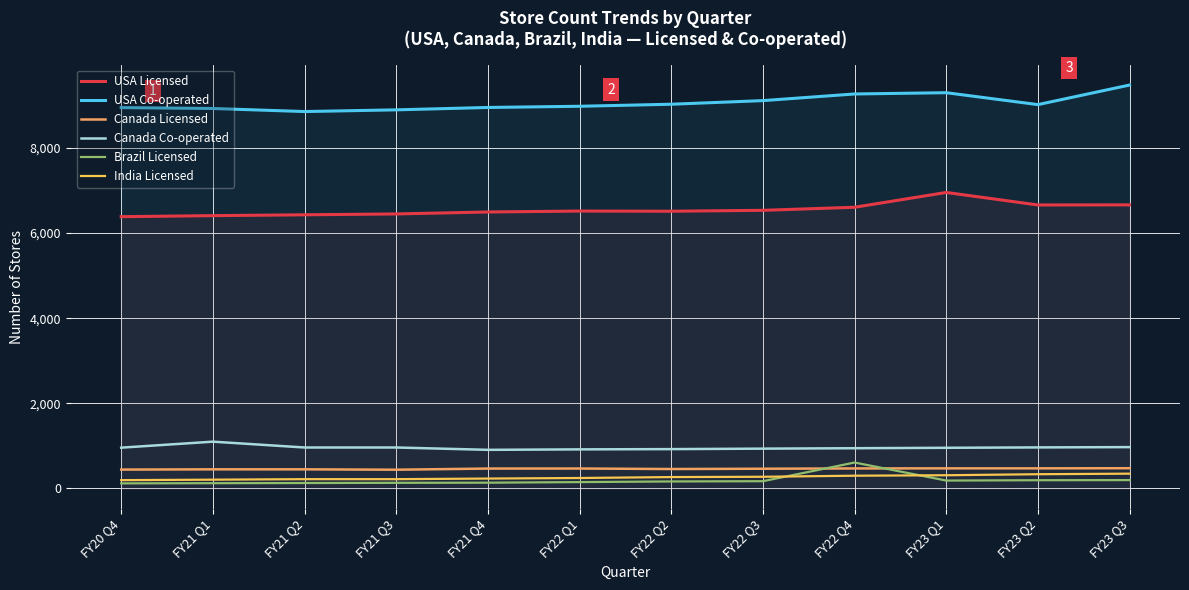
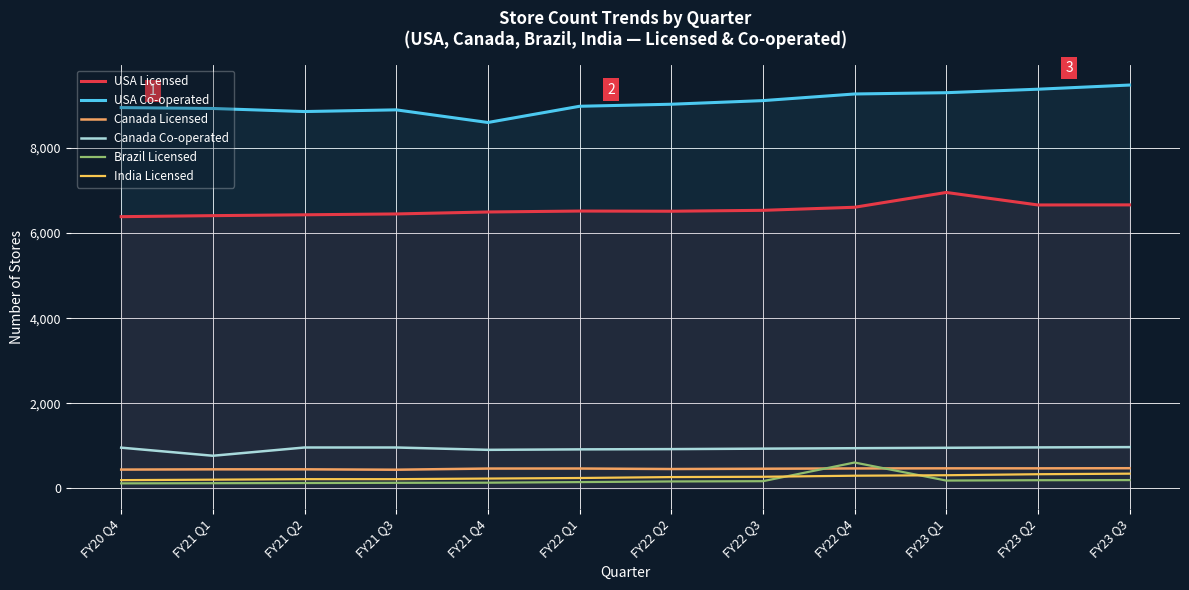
  {
    "USA Licensed": {
      "FY20 Q4": "6,400",
      "FY21 Q1": "6,400",
      "FY21 Q2": "6,400",
      "FY21 Q3": "6,500",
      "FY21 Q4": "6,500",
      "FY22 Q1": "6,500",
      "FY22 Q2": "6,500",
      "FY22 Q3": "6,500",
      "FY22 Q4": "6,600",
      "FY23 Q1": "7,000",
      "FY23 Q2": "6,700",
      "FY23 Q3": "6,700"
    },
    "USA Co-operated": {
      "FY21 Q2": "8,900",
      "FY21 Q3": "8,900",
-     "FY21 Q4": "9,000",
+     "FY21 Q4": "8,600",
      "FY22 Q1": "9,000",
      "FY22 Q2": "9,000",
      "FY22 Q3": "9,100",
      "FY22 Q4": "9,300",
      "FY23 Q1": "9,300",
-     "FY23 Q2": "9,000",
+     "FY23 Q2": "9,400",
      "FY23 Q3": "9,500"
    },
    "Canada Co-operated": {
      "FY20 Q4": "1,000",
-     "FY21 Q1": "1,100",
+     "FY21 Q1": "800",
      "FY21 Q2": "1,000",
      "FY21 Q3": "1,000",
      "FY21 Q4": "900",
      "FY22 Q1": "900",
      "FY22 Q2": "900",
      "FY22 Q3": "900",
      "FY22 Q4": "900",
      "FY23 Q1": "1,000",
      "FY23 Q2": "1,000",
      "FY23 Q3": "1,000"
    },
    "Brazil Licensed": {
      "FY20 Q4": "100",
      "FY21 Q1": "100",
      "FY21 Q2": "100",
      "FY21 Q3": "100",
      "FY21 Q4": "100",
      "FY22 Q1": "200",
      "FY22 Q2": "200",
      "FY22 Q3": "200",
      "FY22 Q4": "600",
      "FY23 Q1": "200",
      "FY23 Q2": "200",
      "FY23 Q3": "200"
    }
  }
